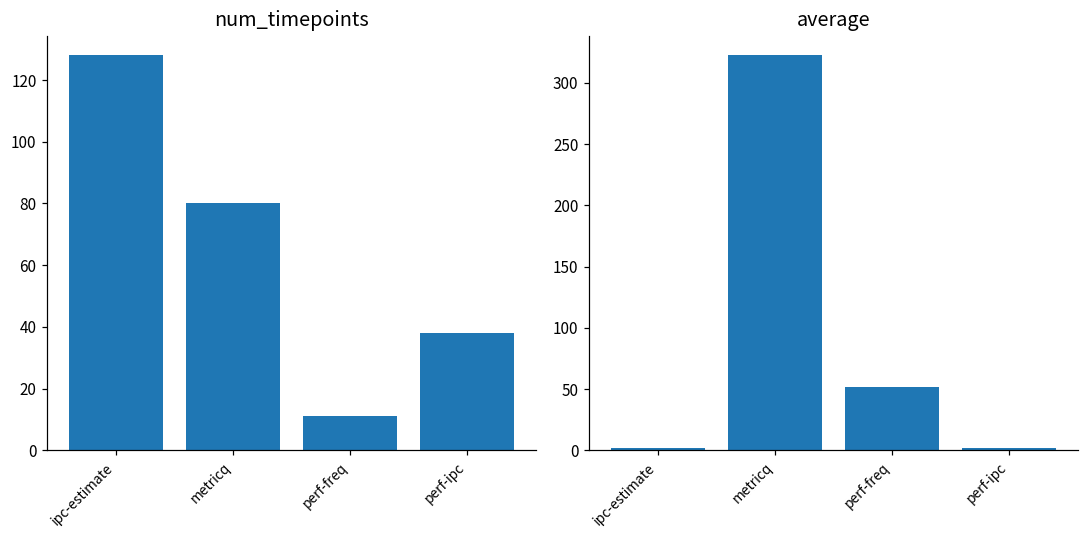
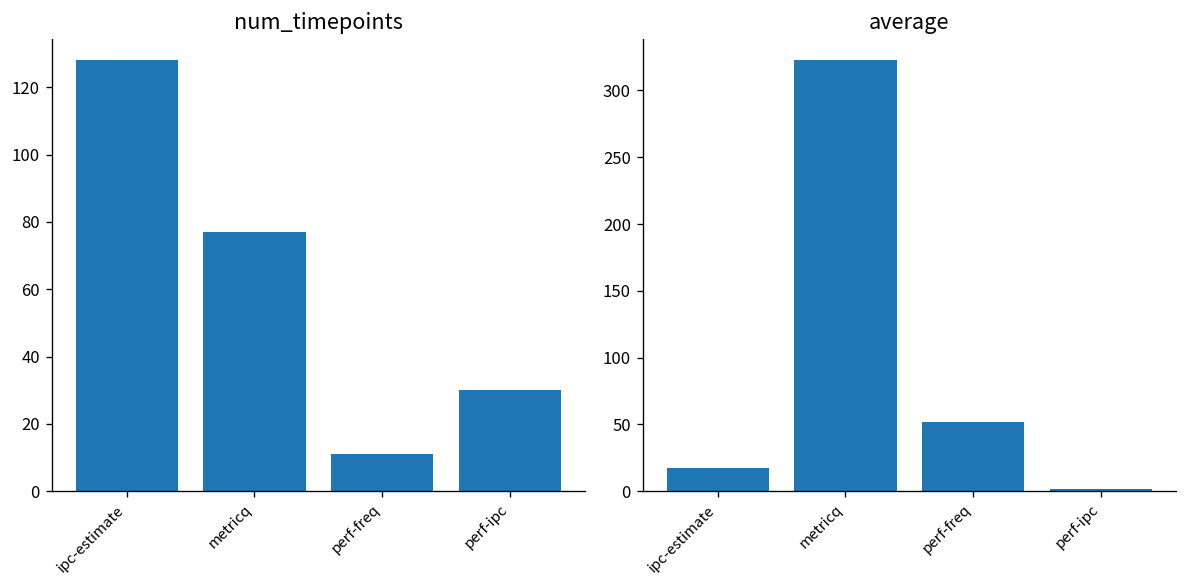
  {
    "num_timepoints": {
      "ipc-estimate": 128,
-     "metricq": 80,
+     "metricq": 77,
      "perf-freq": 11,
-     "perf-ipc": 38
+     "perf-ipc": 30
    },
    "average": {
-     "ipc-estimate": 2,
+     "ipc-estimate": 18,
      "metricq": 323,
      "perf-freq": 52
    }
  }
